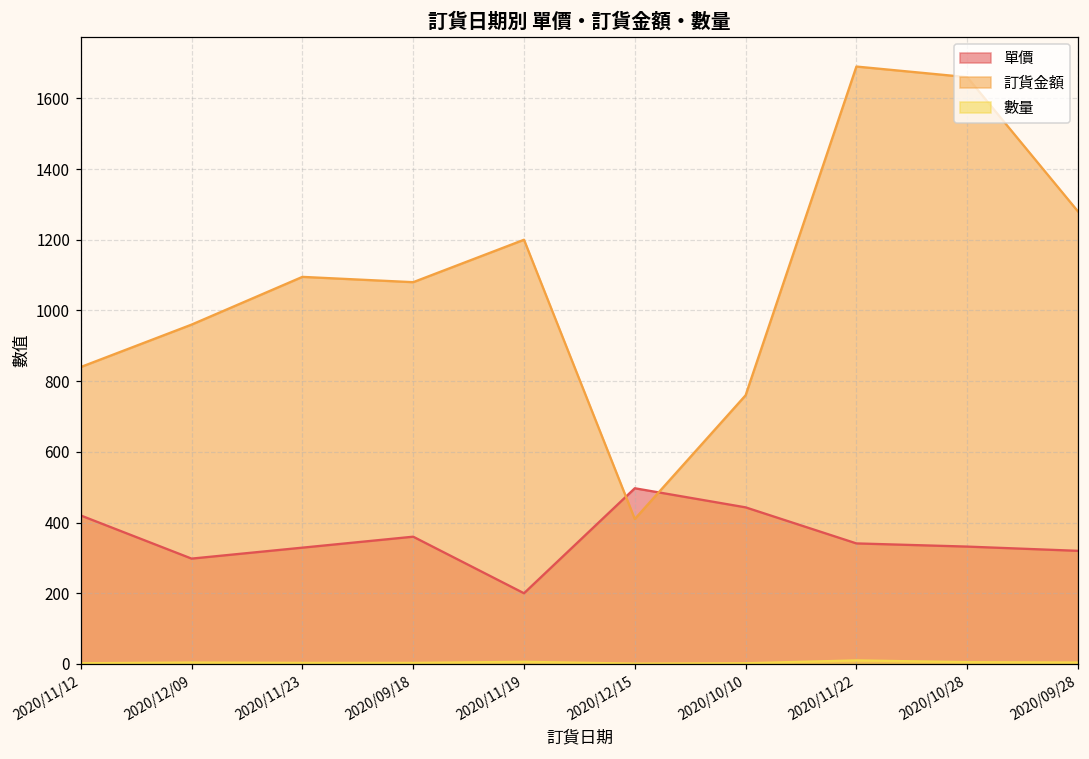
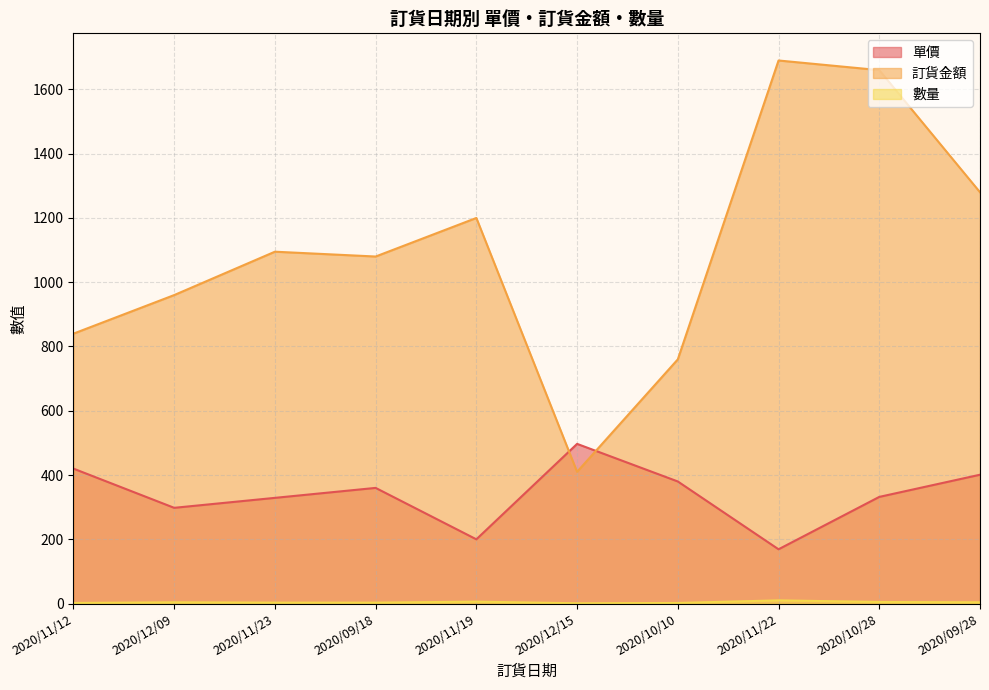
  {
    "單價": {
      "2020/11/12": 420,
      "2020/12/09": 300,
      "2020/11/23": 330,
      "2020/09/18": 360,
      "2020/11/19": 200,
      "2020/12/15": 500,
-     "2020/10/10": 440,
-     "2020/11/22": 340,
+     "2020/10/10": 380,
+     "2020/11/22": 170,
      "2020/10/28": 330,
-     "2020/09/28": 320
+     "2020/09/28": 400
    }
  }
